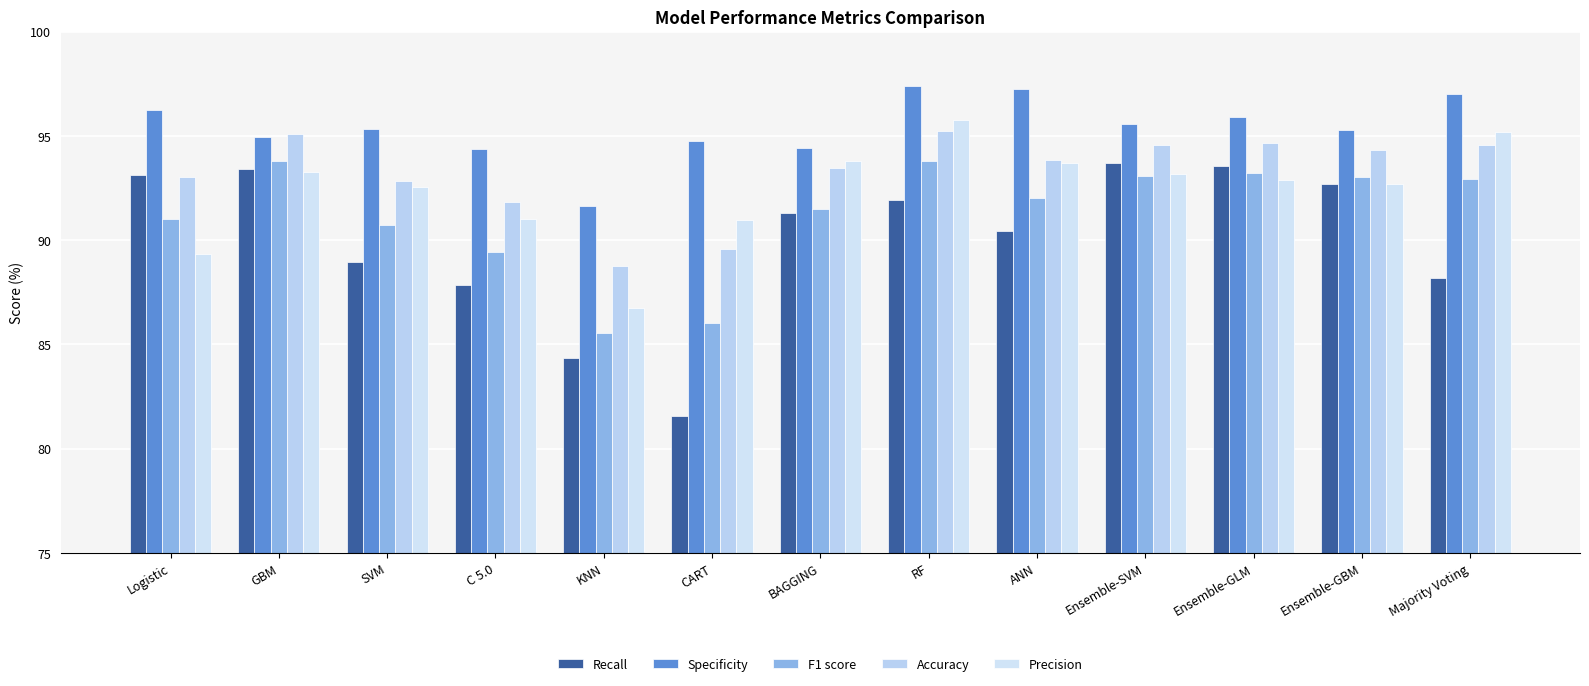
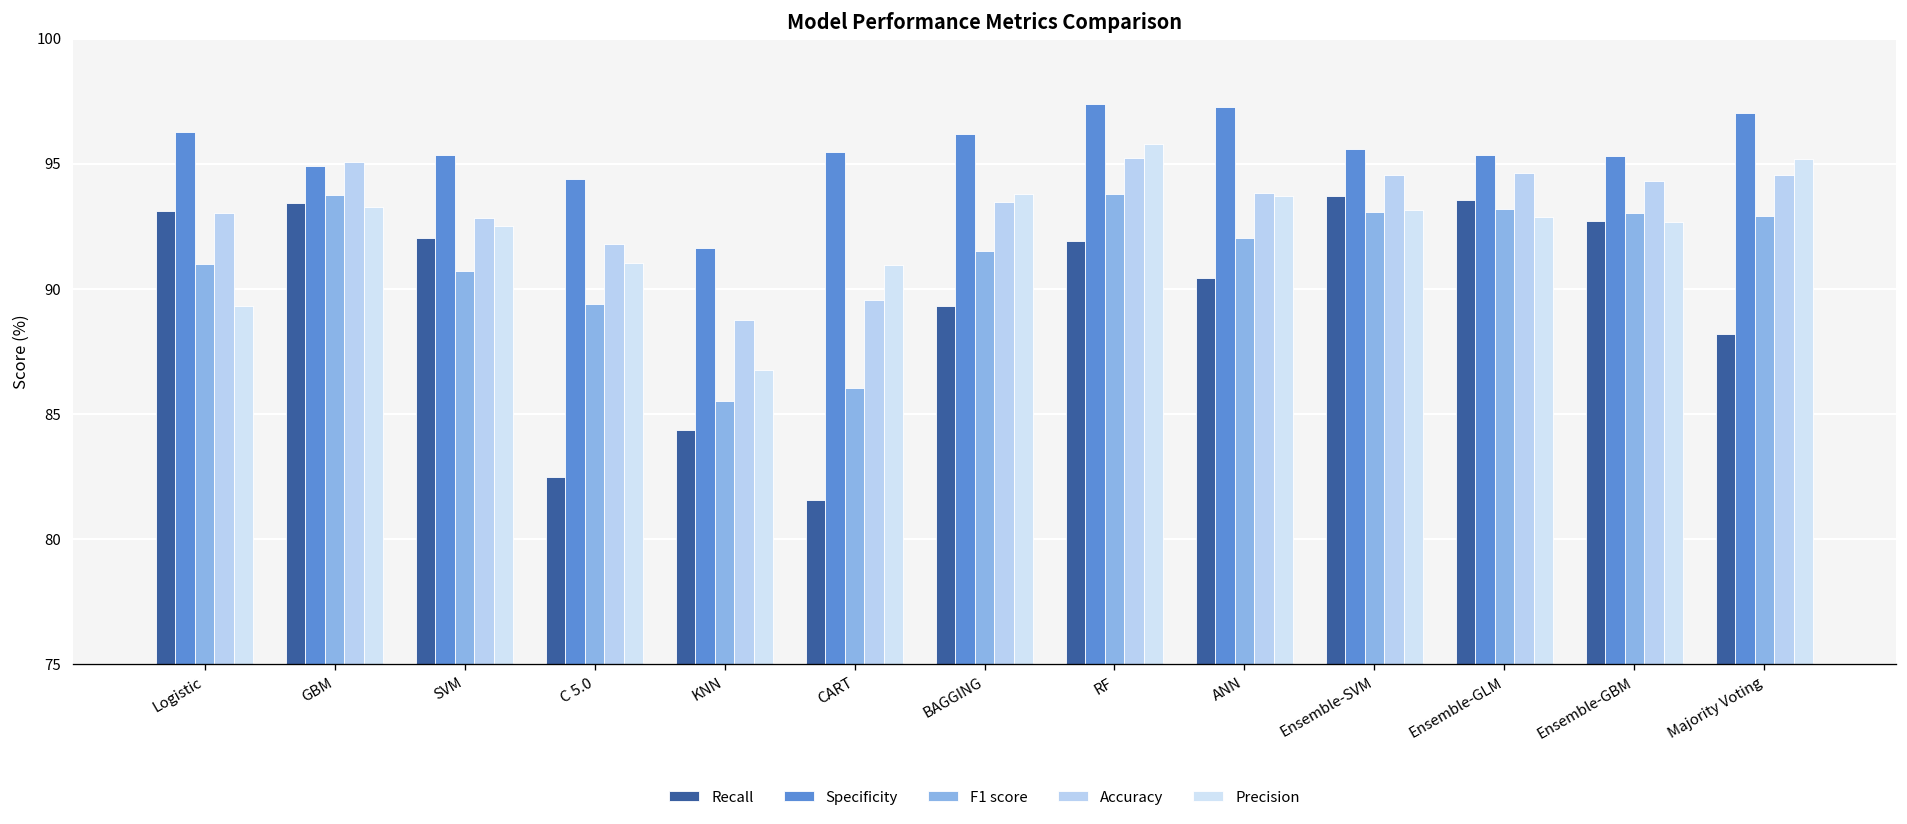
  {
    "Recall": {
      "Logistic": 93.1,
      "GBM": 93.4,
-     "SVM": 89.0,
-     "C 5.0": 87.9,
+     "SVM": 92.1,
+     "C 5.0": 82.5,
      "KNN": 84.4,
      "CART": 81.6,
-     "BAGGING": 91.3,
+     "BAGGING": 89.3,
      "RF": 91.9,
      "ANN": 90.4,
      "Ensemble-SVM": 93.7,
      "Ensemble-GLM": 93.6,
      "Ensemble-GBM": 92.7,
      "Majority Voting": 88.2
    },
    "Specificity": {
      "Logistic": 96.3,
      "GBM": 94.9,
      "SVM": 95.3,
      "C 5.0": 94.4,
      "KNN": 91.6,
-     "CART": 94.7,
-     "BAGGING": 94.4,
+     "CART": 95.5,
+     "BAGGING": 96.2,
      "RF": 97.4,
      "ANN": 97.3,
      "Ensemble-SVM": 95.6,
-     "Ensemble-GLM": 95.9,
+     "Ensemble-GLM": 95.3,
      "Ensemble-GBM": 95.3,
      "Majority Voting": 97.0
    }
  }
